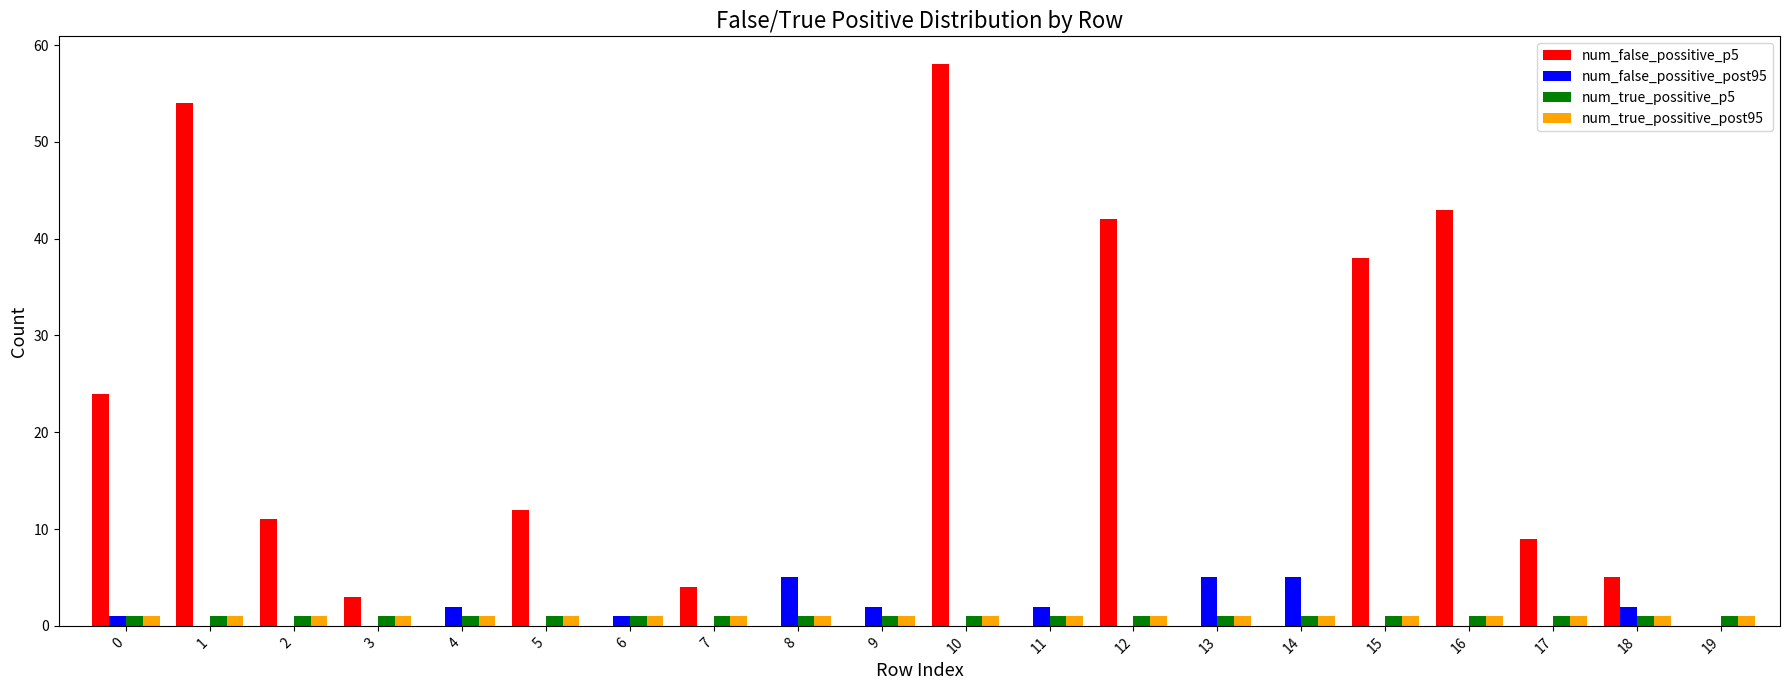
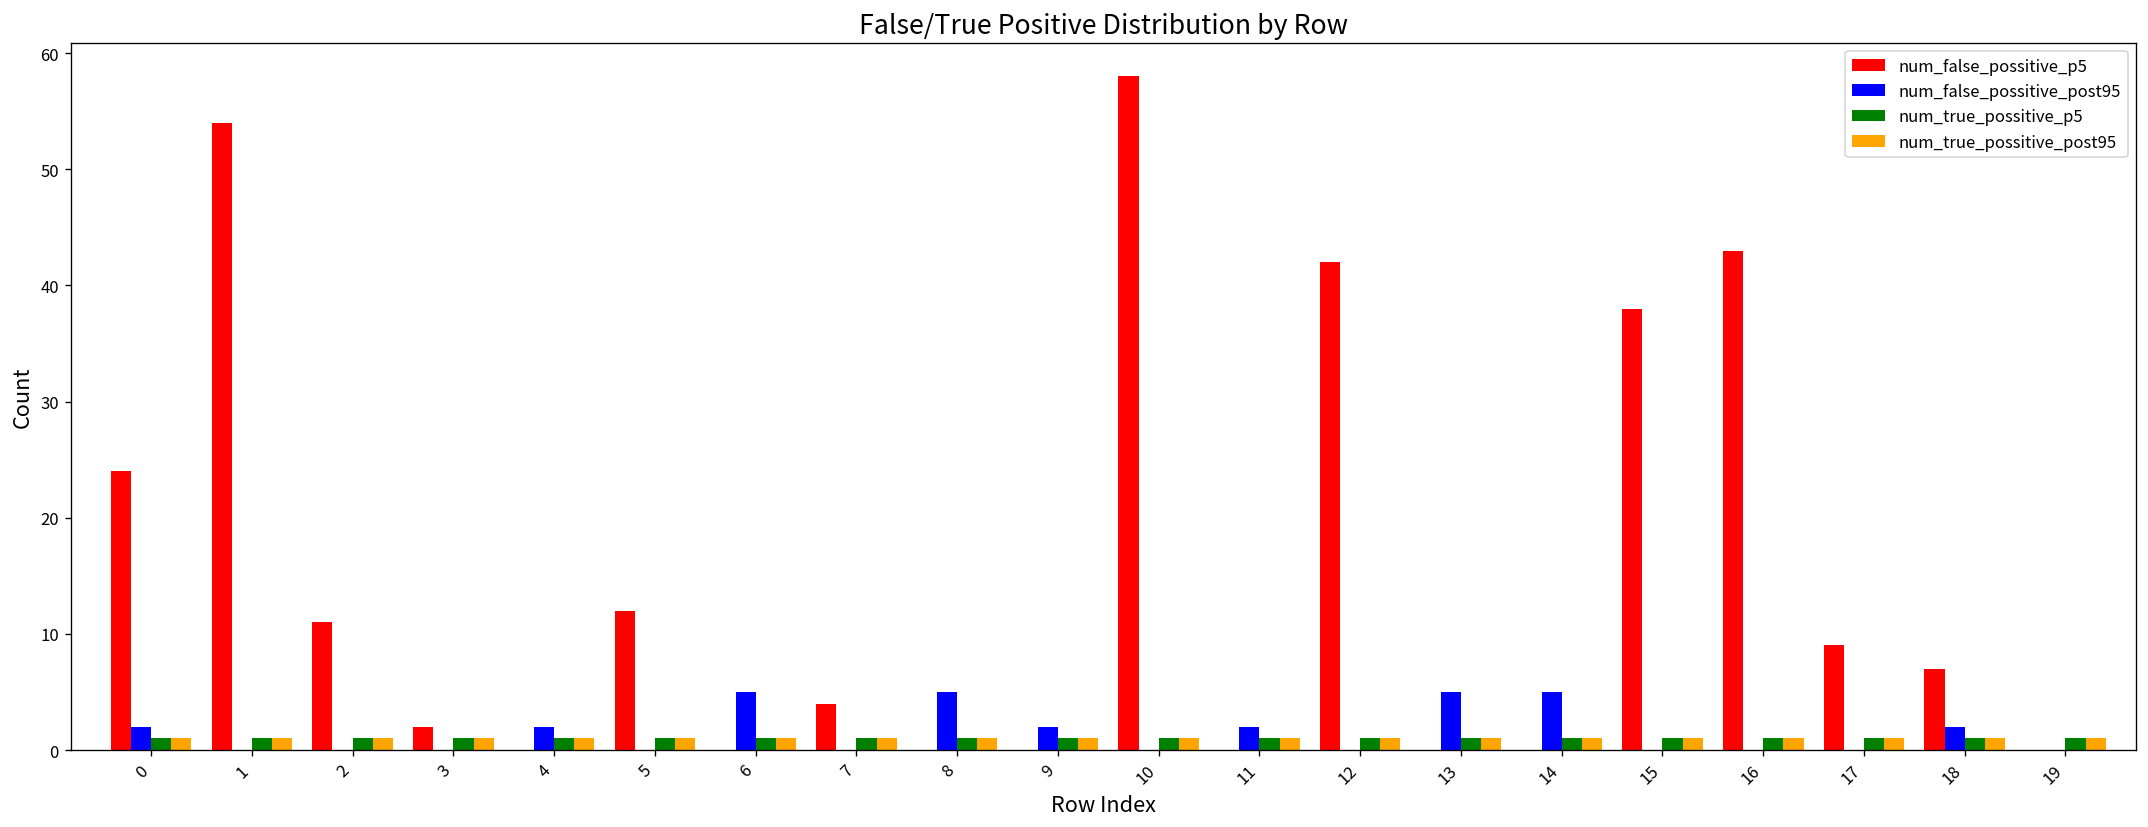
  {
    "num_false_possitive_p5": {
      "0": 24,
      "1": 54,
      "2": 11,
-     "3": 3,
+     "3": 2,
      "4": 0,
      "5": 12,
      "6": 0,
      "7": 4,
      "8": 0,
      "9": 0,
      "10": 58,
      "11": 0,
      "12": 42,
      "13": 0,
      "14": 0,
      "15": 38,
      "16": 43,
      "17": 9,
-     "18": 5,
+     "18": 7,
      "19": 0
    },
    "num_false_possitive_post95": {
-     "0": 1,
+     "0": 2,
      "1": 0,
      "2": 0,
      "3": 0,
      "4": 2,
      "5": 0,
-     "6": 1,
+     "6": 5,
      "7": 0,
      "8": 5,
      "9": 2,
      "10": 0,
      "11": 2,
      "12": 0,
      "13": 5,
      "14": 5,
      "15": 0,
      "16": 0,
      "17": 0,
      "18": 2,
      "19": 0
    },
    "num_true_possitive_p5": {
      "0": 1,
      "1": 1,
      "2": 1,
      "3": 1,
      "4": 1,
      "5": 1,
      "6": 1,
      "7": 1,
      "8": 1,
      "9": 1,
      "10": 1,
      "11": 1,
      "12": 1,
      "13": 1,
      "14": 1,
      "15": 1,
      "16": 1,
      "17": 1,
      "18": 1,
      "19": 1
    },
    "num_true_possitive_post95": {
      "0": 1,
      "1": 1,
      "2": 1,
      "3": 1,
      "4": 1,
      "5": 1,
      "6": 1,
      "7": 1,
      "8": 1,
      "9": 1,
      "10": 1,
      "11": 1,
      "12": 1,
      "13": 1,
      "14": 1,
      "15": 1,
      "16": 1,
      "17": 1,
      "18": 1,
      "19": 1
    }
  }
